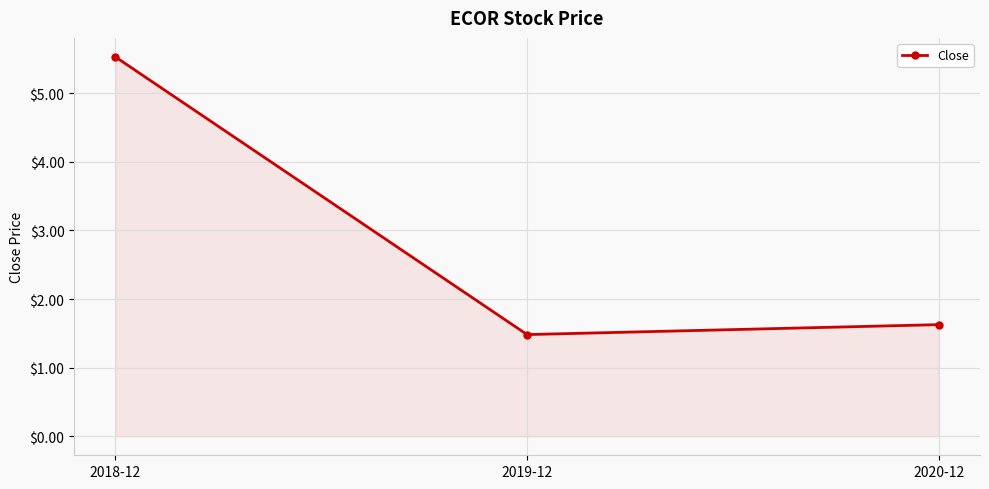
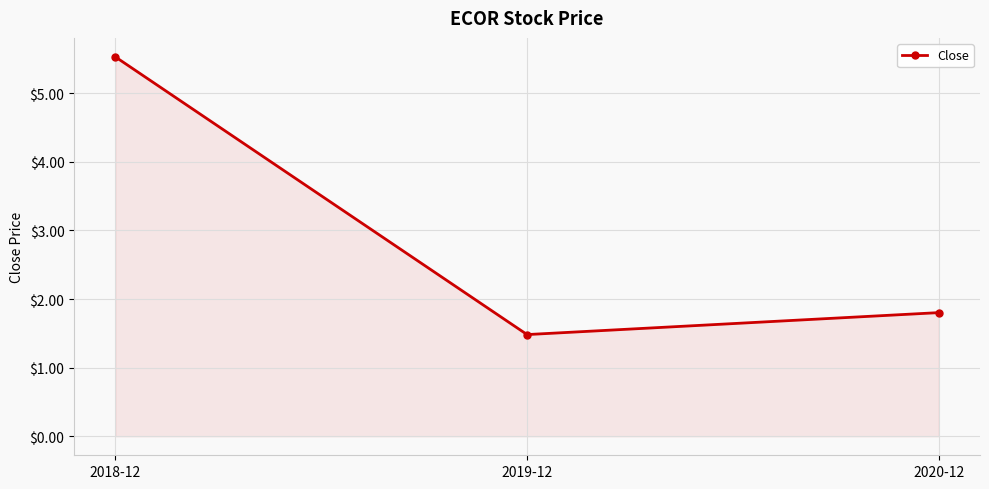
  {
    "2018-12": "$5.5",
    "2019-12": "$1.5",
-   "2020-12": "$1.6"
+   "2020-12": "$1.8"
  }
